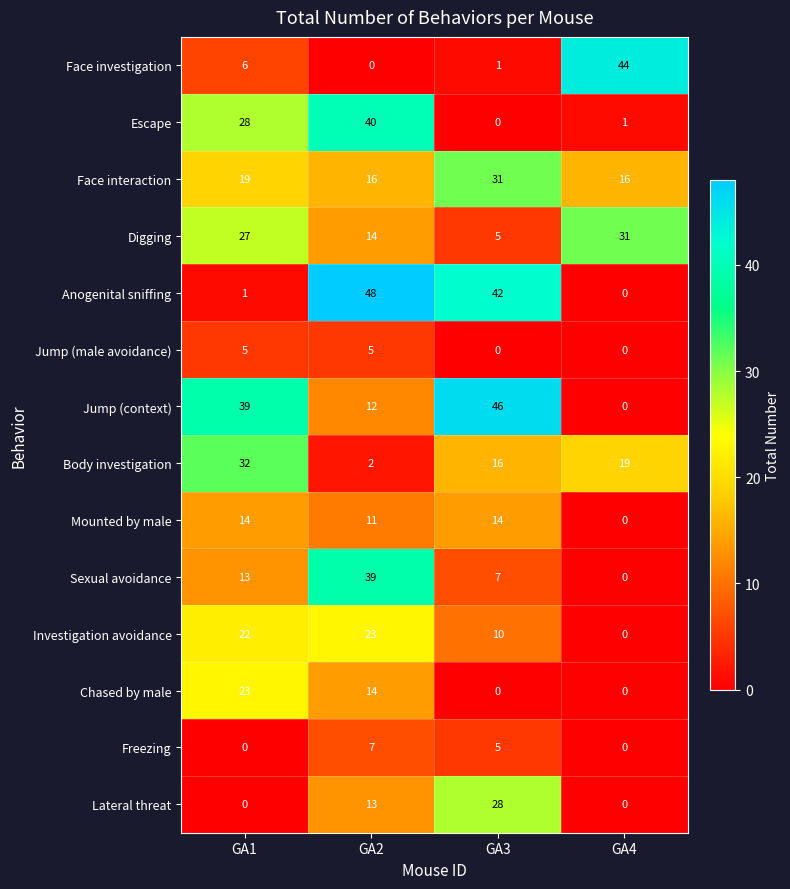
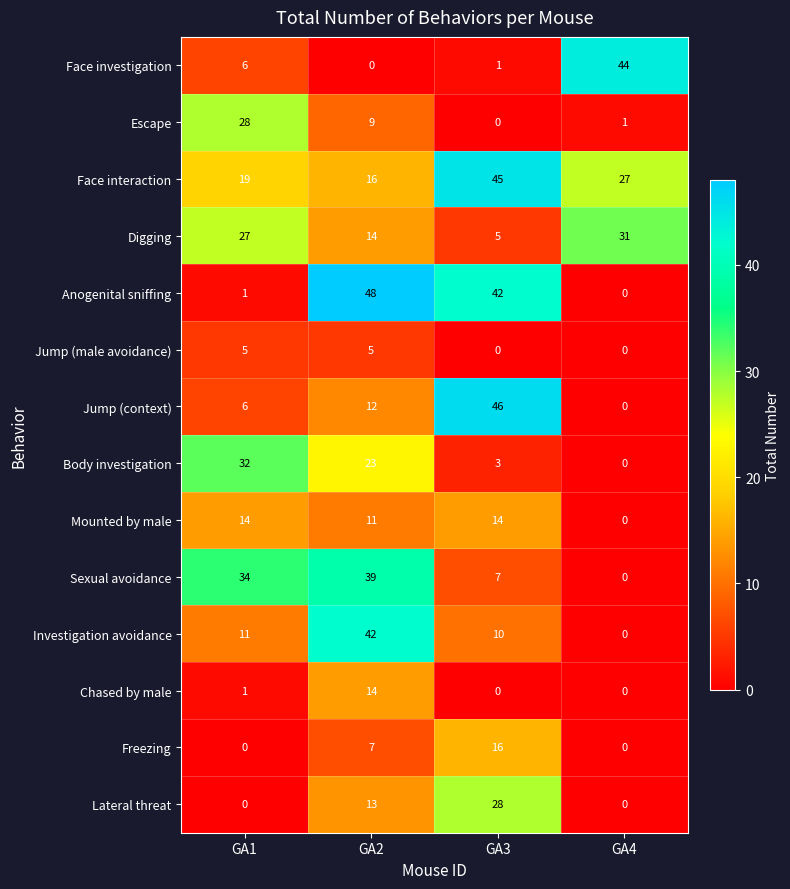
  {
    "Face investigation": {
      "GA1": 6,
      "GA2": 0,
      "GA3": 1,
      "GA4": 44
    },
    "Escape": {
      "GA1": 28,
-     "GA2": 40,
+     "GA2": 9,
      "GA3": 0,
      "GA4": 1
    },
    "Face interaction": {
      "GA1": 19,
      "GA2": 16,
-     "GA3": 31,
-     "GA4": 16
+     "GA3": 45,
+     "GA4": 27
    },
    "Digging": {
      "GA1": 27,
      "GA2": 14,
      "GA3": 5,
      "GA4": 31
    },
    "Anogenital sniffing": {
      "GA1": 1,
      "GA2": 48,
      "GA3": 42,
      "GA4": 0
    },
    "Jump (male avoidance)": {
      "GA1": 5,
      "GA2": 5,
      "GA3": 0,
      "GA4": 0
    },
    "Jump (context)": {
-     "GA1": 39,
+     "GA1": 6,
      "GA2": 12,
      "GA3": 46,
      "GA4": 0
    },
    "Body investigation": {
      "GA1": 32,
-     "GA2": 2,
-     "GA3": 16,
-     "GA4": 19
+     "GA2": 23,
+     "GA3": 3,
+     "GA4": 0
    },
    "Mounted by male": {
      "GA1": 14,
      "GA2": 11,
      "GA3": 14,
      "GA4": 0
    },
    "Sexual avoidance": {
-     "GA1": 13,
+     "GA1": 34,
      "GA2": 39,
      "GA3": 7,
      "GA4": 0
    },
    "Investigation avoidance": {
-     "GA1": 22,
-     "GA2": 23,
+     "GA1": 11,
+     "GA2": 42,
      "GA3": 10,
      "GA4": 0
    },
    "Chased by male": {
-     "GA1": 23,
+     "GA1": 1,
      "GA2": 14,
      "GA3": 0,
      "GA4": 0
    },
    "Freezing": {
      "GA1": 0,
      "GA2": 7,
-     "GA3": 5,
+     "GA3": 16,
      "GA4": 0
    },
    "Lateral threat": {
      "GA1": 0,
      "GA2": 13,
      "GA3": 28,
      "GA4": 0
    }
  }
